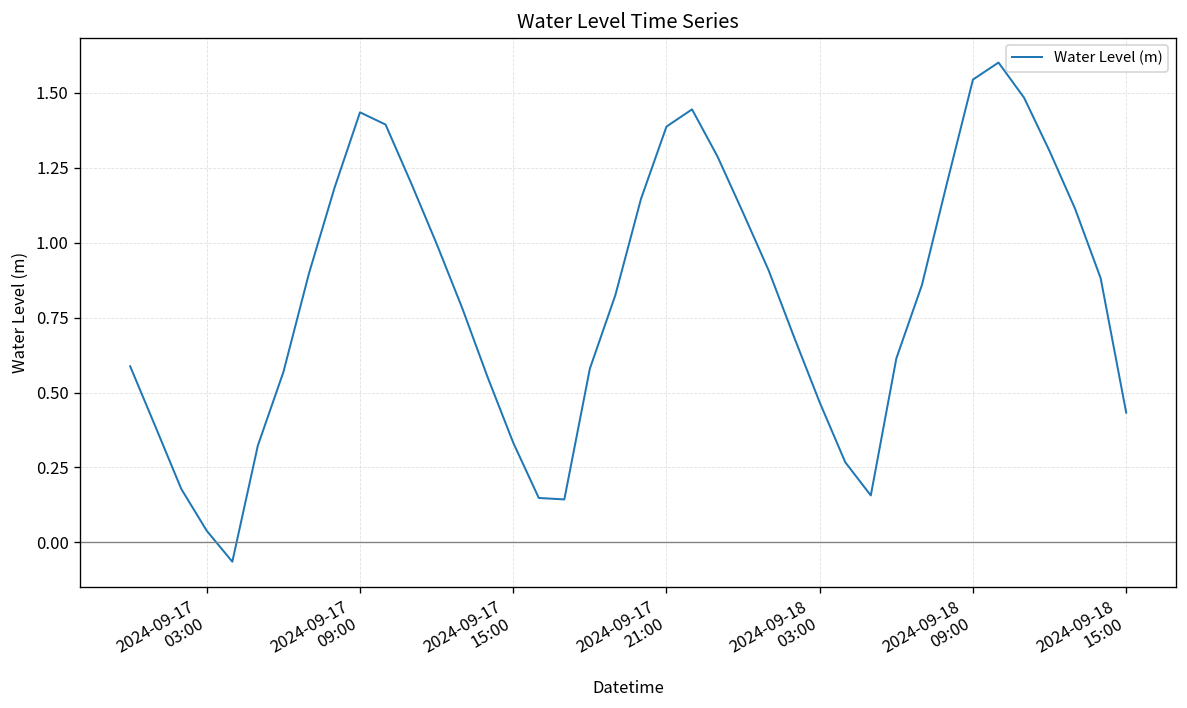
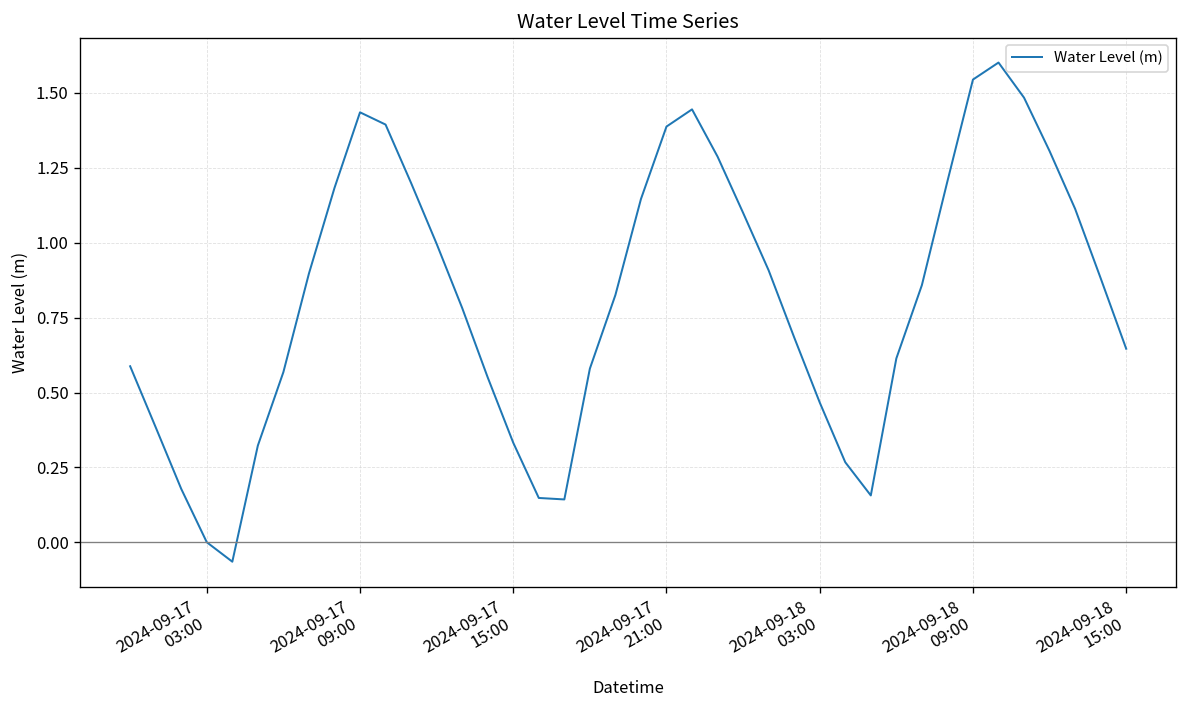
  {
-   "2024-09-17 03:00": 0.04,
+   "2024-09-17 03:00": 0.00,
    "2024-09-17 09:00": 1.44,
    "2024-09-17 15:00": 0.33,
    "2024-09-17 21:00": 1.39,
    "2024-09-18 03:00": 0.47,
    "2024-09-18 09:00": 1.54,
-   "2024-09-18 15:00": 0.43
+   "2024-09-18 15:00": 0.65
  }
